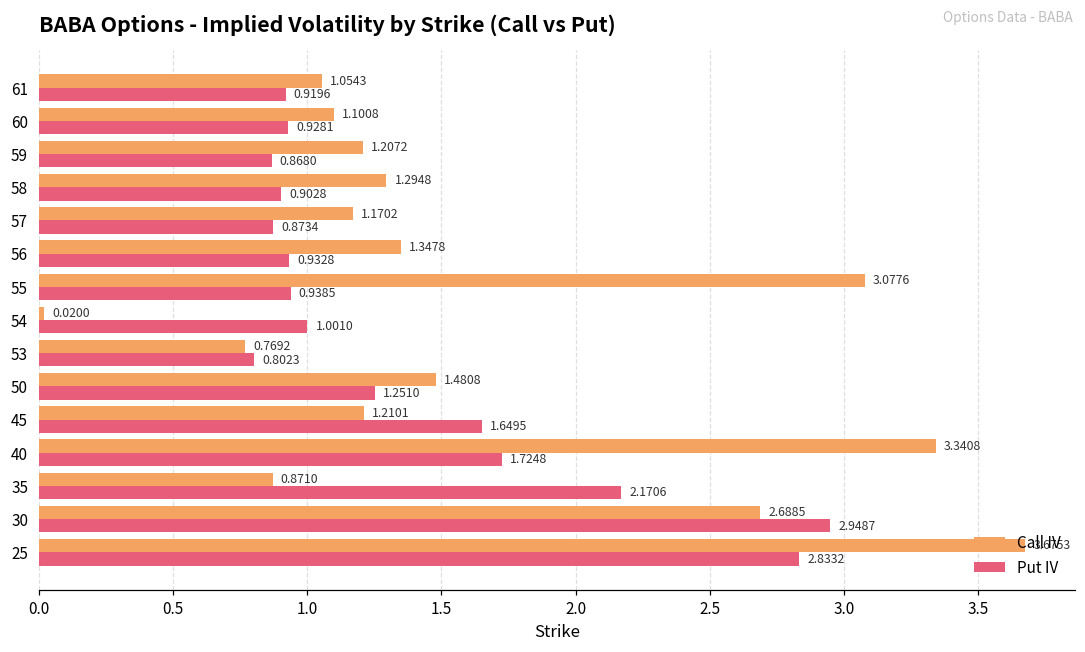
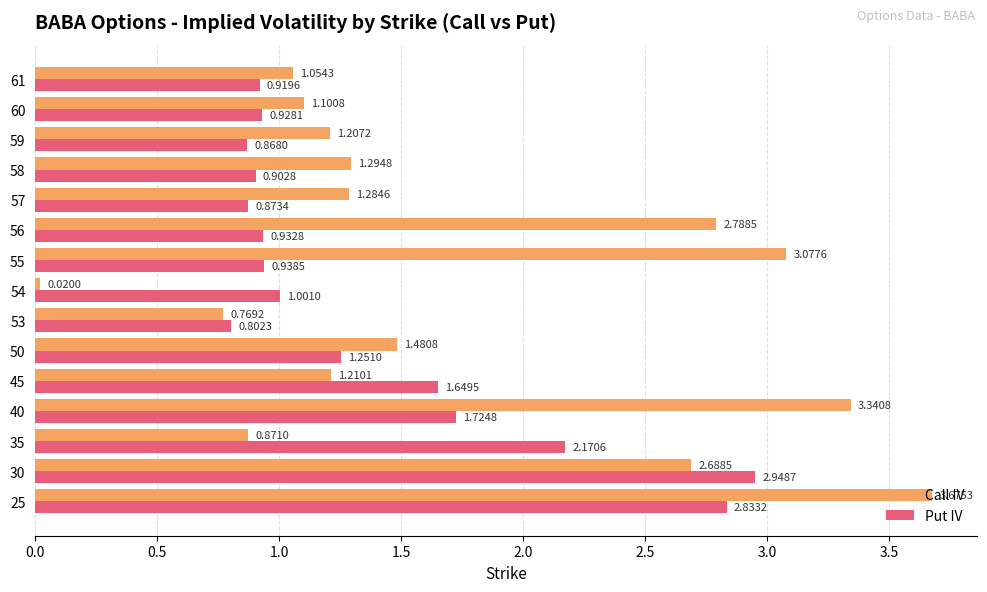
  {
    "Call IV": {
      "61": 1.0543,
      "60": 1.1008,
      "59": 1.2072,
      "58": 1.2948,
-     "57": 1.1702,
-     "56": 1.3478,
+     "57": 1.2846,
+     "56": 2.7885,
      "55": 3.0776,
      "54": 0.0200,
      "53": 0.7692,
      "50": 1.4808,
      "45": 1.2101,
      "40": 3.3408,
      "35": 0.8710,
      "30": 2.6885,
      "25": 3.6753
    },
    "Put IV": {
      "61": 0.9196,
      "60": 0.9281,
      "59": 0.8680,
      "58": 0.9028,
      "57": 0.8734,
      "56": 0.9328,
      "55": 0.9385,
      "54": 1.0010,
      "53": 0.8023,
      "50": 1.2510,
      "45": 1.6495,
      "40": 1.7248,
      "35": 2.1706,
      "30": 2.9487,
      "25": 2.8332
    }
  }
